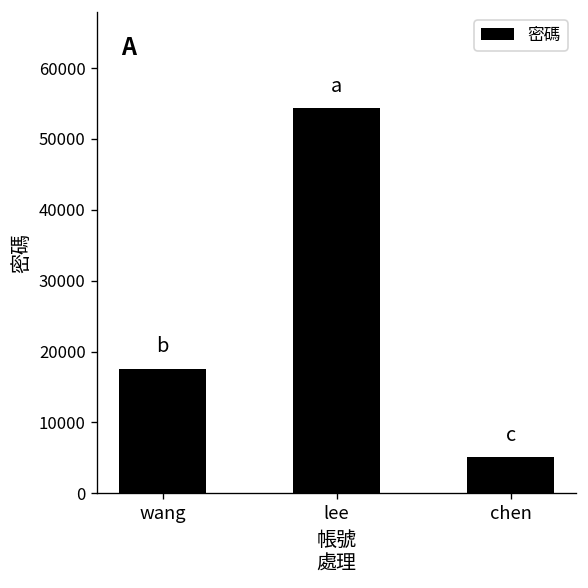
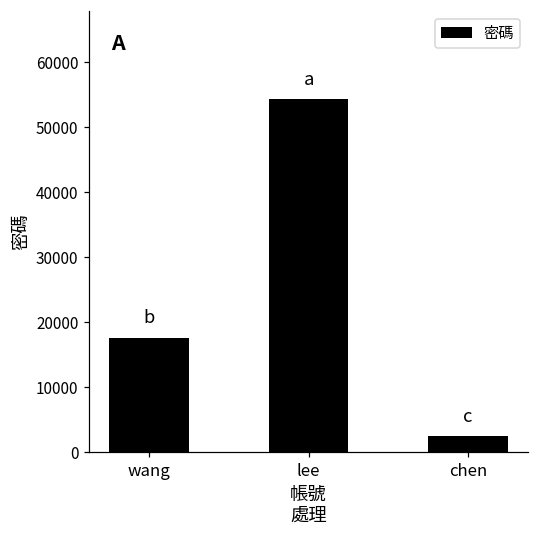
  {
    "wang": 18000,
    "lee": 54000,
-   "chen": 5000
+   "chen": 2000
  }
